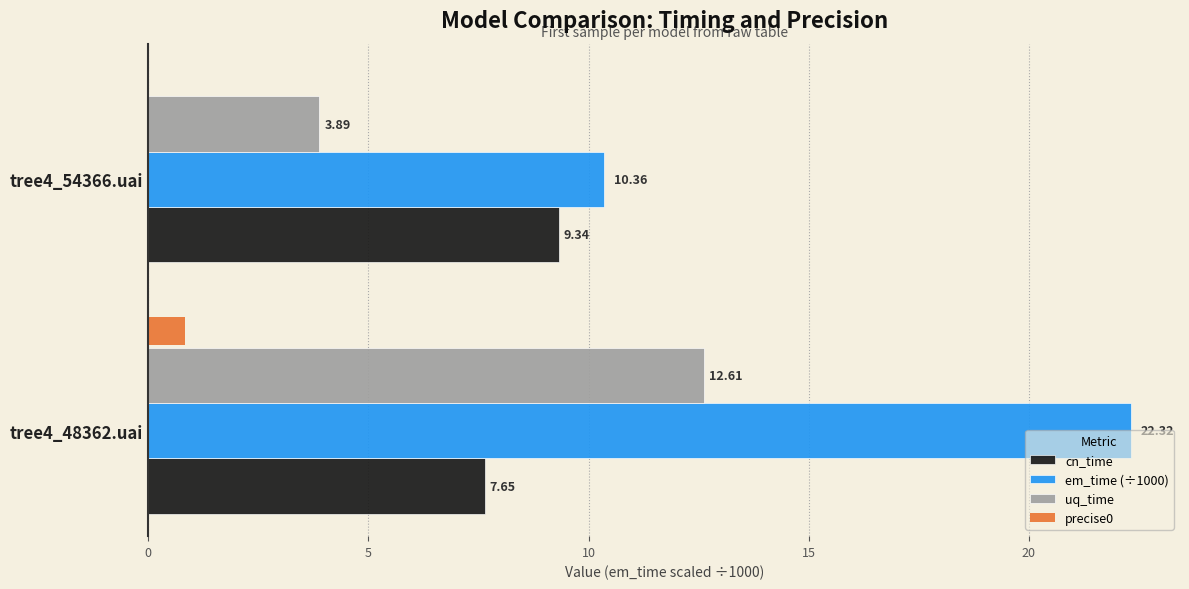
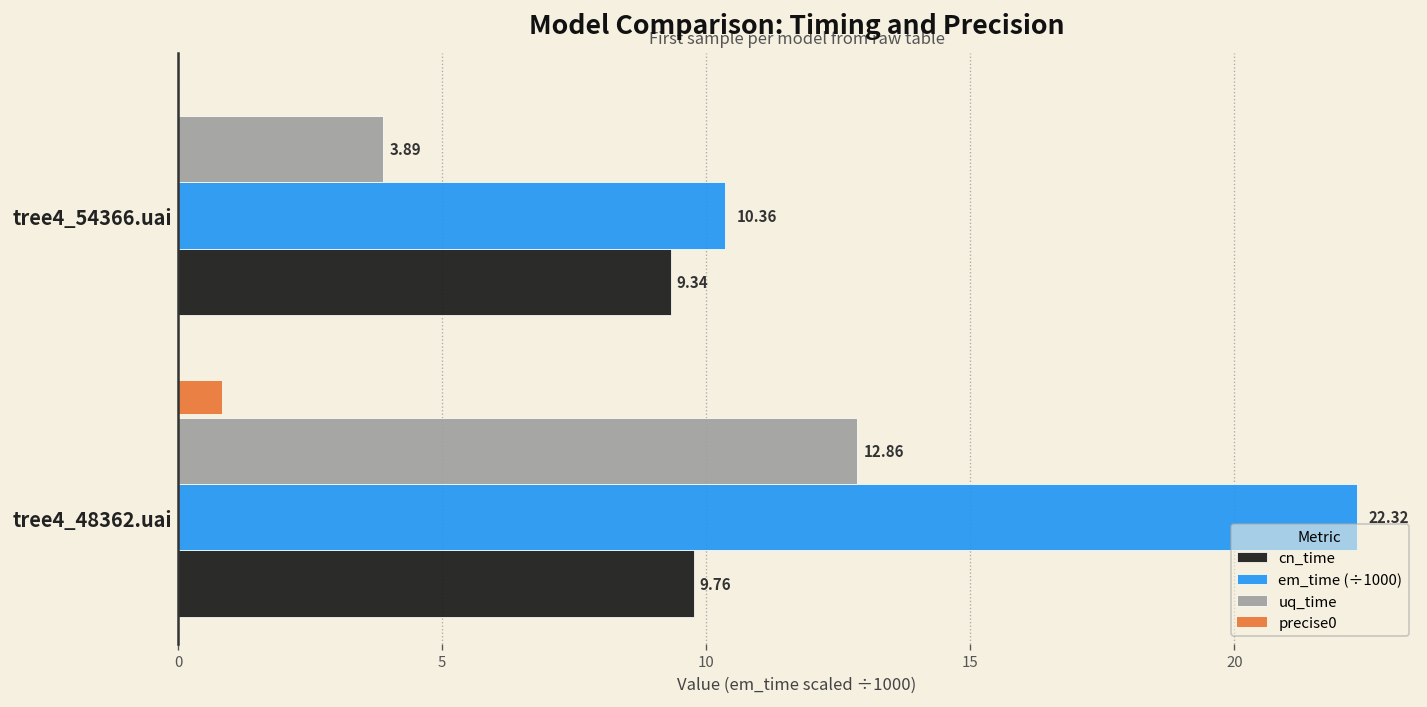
  {
    "cn_time": {
      "tree4_54366.uai": 9.34,
-     "tree4_48362.uai": 7.65
+     "tree4_48362.uai": 9.76
    },
    "em_time (÷1000)": {
      "tree4_54366.uai": 10.36
    },
    "uq_time": {
      "tree4_54366.uai": 3.89,
-     "tree4_48362.uai": 12.61
+     "tree4_48362.uai": 12.86
    },
    "precise0": {
      "tree4_48362.uai": 0.8
    }
  }
